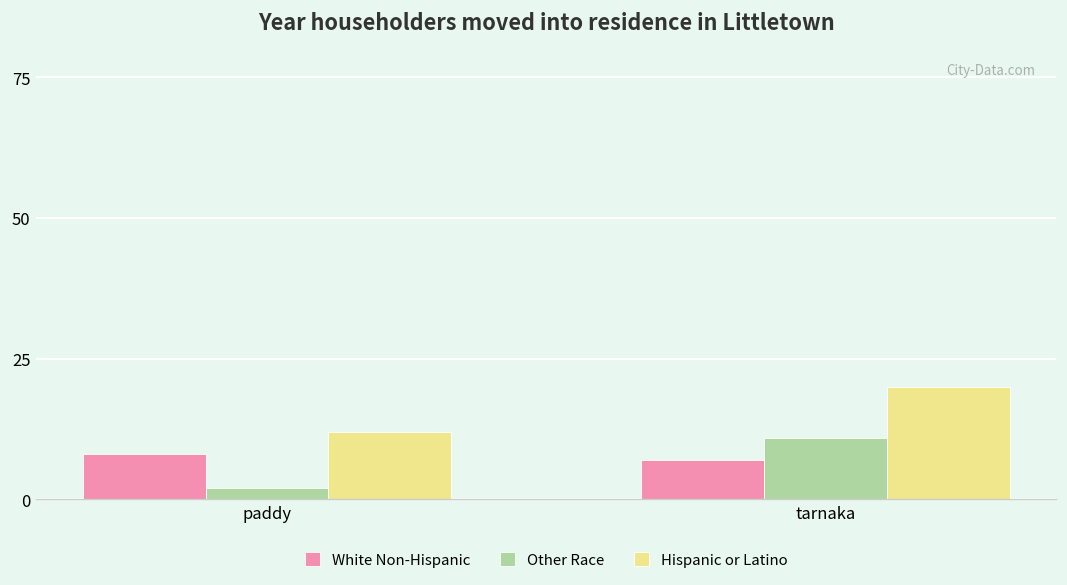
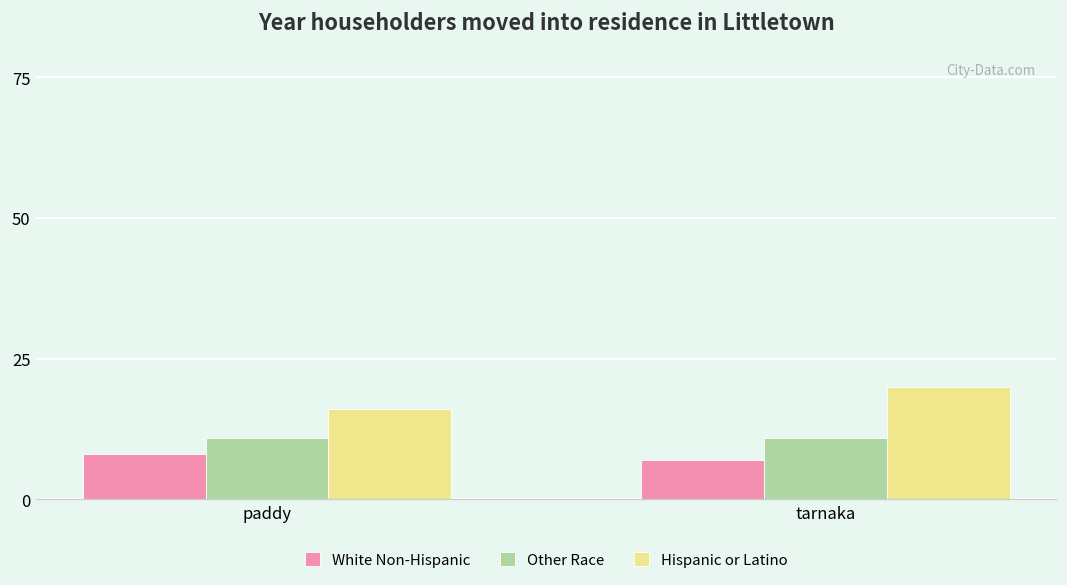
  {
    "White Non-Hispanic": {
      "paddy": 8,
      "tarnaka": 7
    },
    "Other Race": {
-     "paddy": 2,
+     "paddy": 11,
      "tarnaka": 11
    },
    "Hispanic or Latino": {
-     "paddy": 12,
+     "paddy": 16,
      "tarnaka": 20
    }
  }
